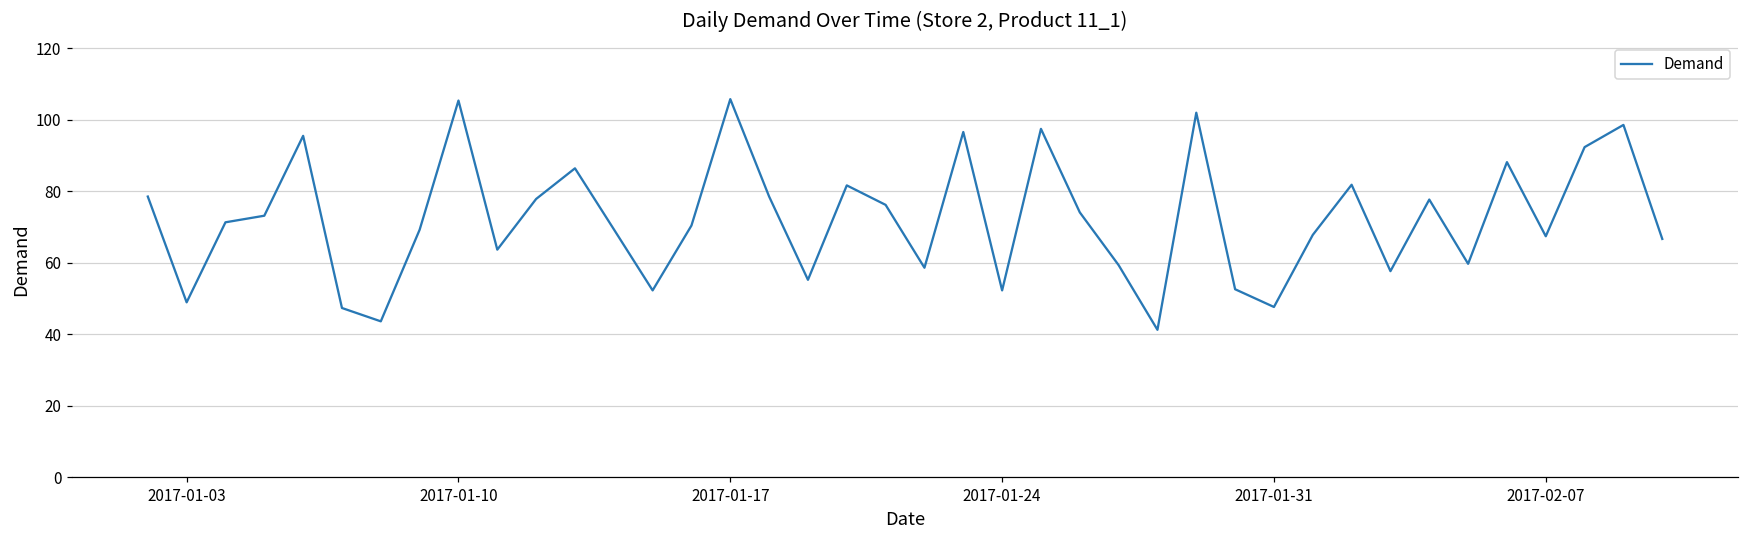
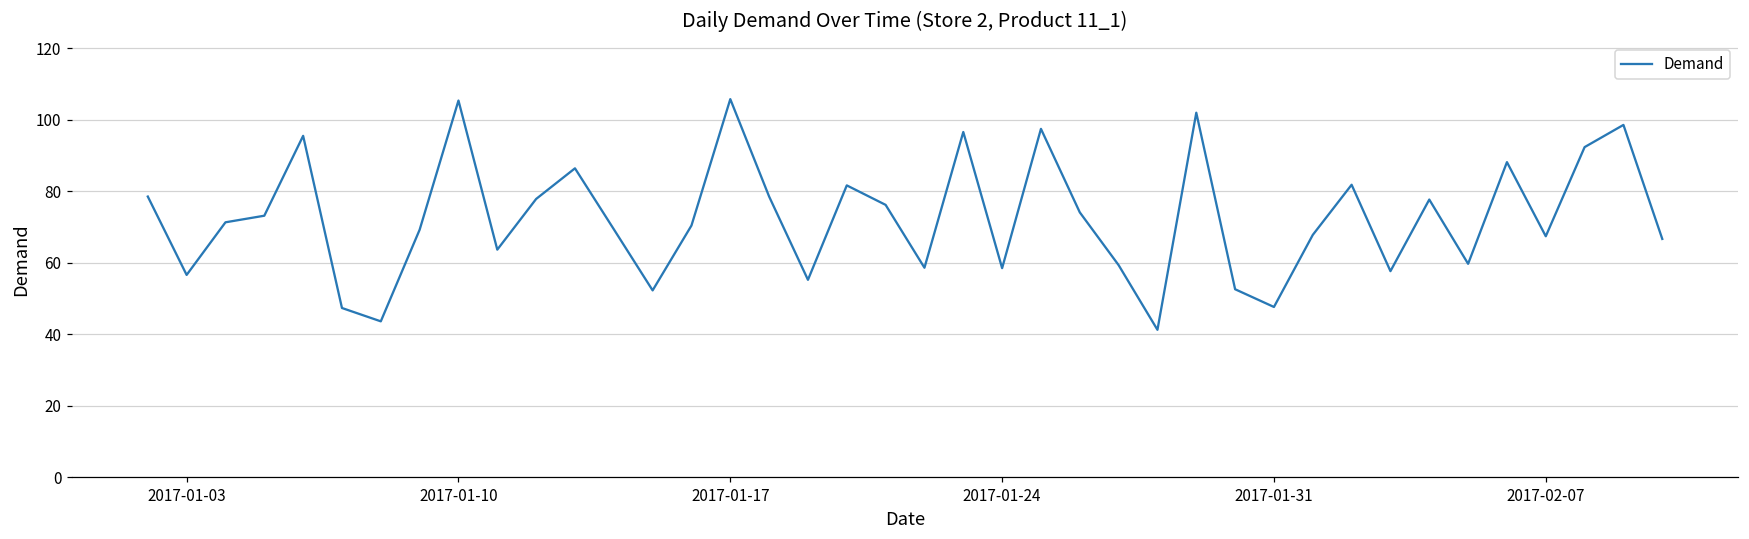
  {
-   "2017-01-03": 49,
+   "2017-01-03": 57,
    "2017-01-10": 105,
    "2017-01-17": 106,
-   "2017-01-24": 52,
+   "2017-01-24": 58,
    "2017-01-31": 48,
    "2017-02-07": 67
  }
